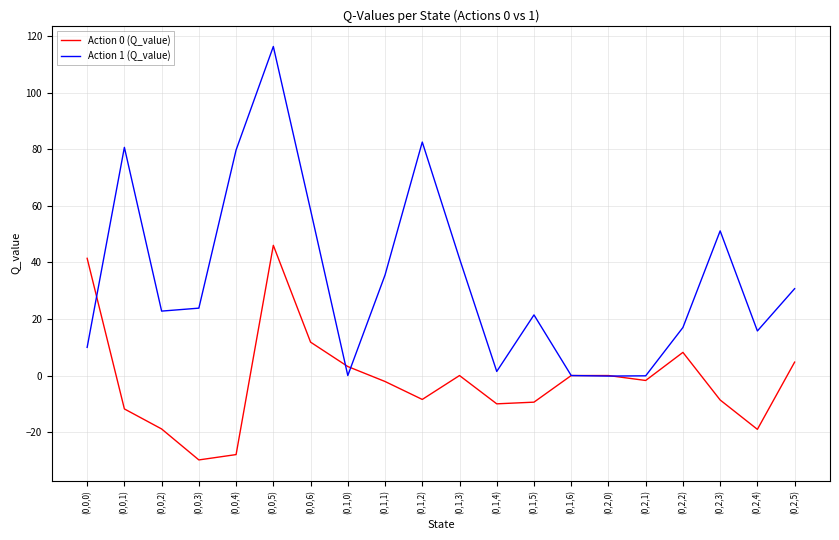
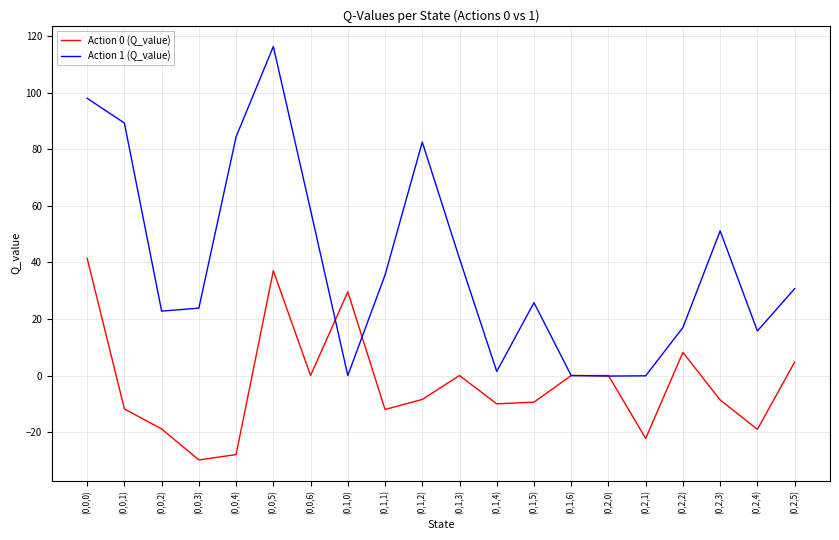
  {
    "Action 0 (Q_value)": {
      "(0,0,0)": 41,
      "(0,0,1)": -12,
      "(0,0,2)": -19,
      "(0,0,3)": -30,
      "(0,0,4)": -28,
-     "(0,0,5)": 46,
-     "(0,0,6)": 12,
-     "(0,1,0)": 3,
-     "(0,1,1)": -2,
+     "(0,0,5)": 37,
+     "(0,0,6)": 0,
+     "(0,1,0)": 30,
+     "(0,1,1)": -12,
      "(0,1,2)": -8,
      "(0,1,3)": 0,
      "(0,1,4)": -10,
      "(0,1,5)": -9,
-     "(0,2,1)": -2,
+     "(0,2,1)": -22,
      "(0,2,2)": 8,
      "(0,2,3)": -9,
      "(0,2,4)": -19,
      "(0,2,5)": 5
    },
    "Action 1 (Q_value)": {
-     "(0,0,0)": 10,
-     "(0,0,1)": 81,
+     "(0,0,0)": 98,
+     "(0,0,1)": 89,
      "(0,0,2)": 23,
      "(0,0,3)": 24,
-     "(0,0,4)": 80,
+     "(0,0,4)": 84,
      "(0,0,5)": 116,
      "(0,0,6)": 59,
      "(0,1,0)": 0,
      "(0,1,1)": 36,
      "(0,1,2)": 83,
      "(0,1,3)": 41,
      "(0,1,4)": 1,
-     "(0,1,5)": 21,
+     "(0,1,5)": 26,
      "(0,2,1)": 0,
      "(0,2,2)": 17,
      "(0,2,3)": 51,
      "(0,2,4)": 16,
      "(0,2,5)": 31
    }
  }
